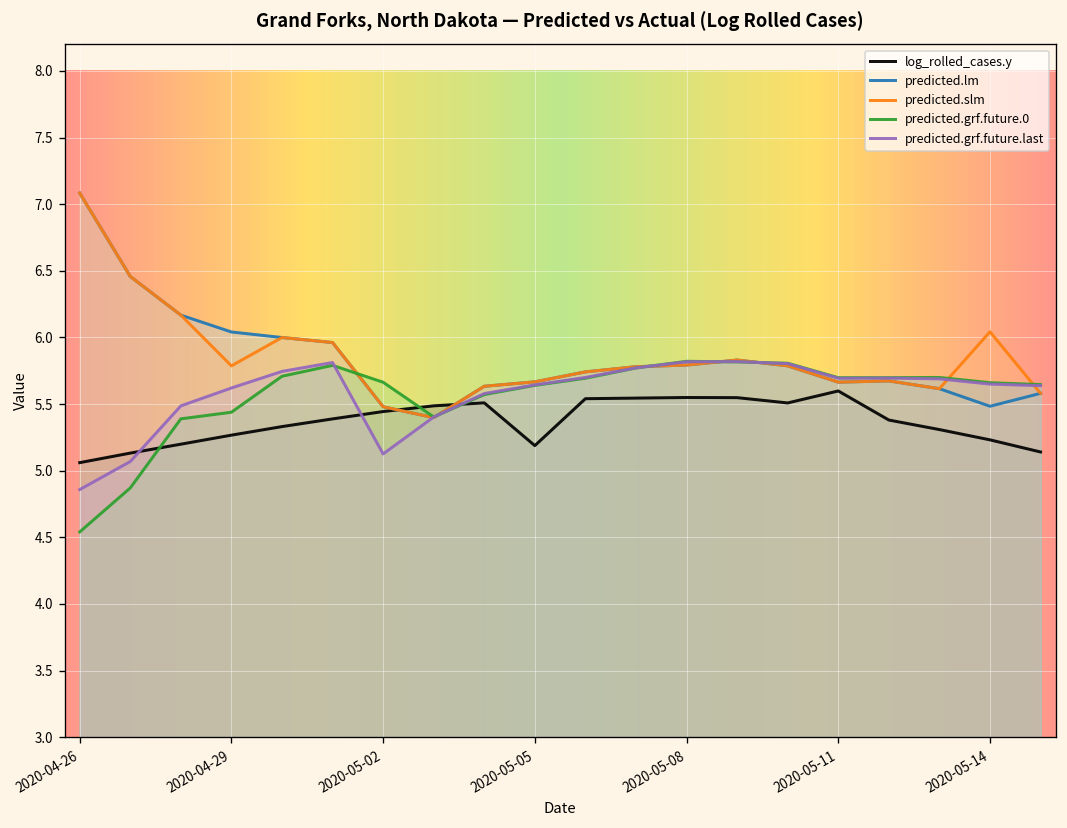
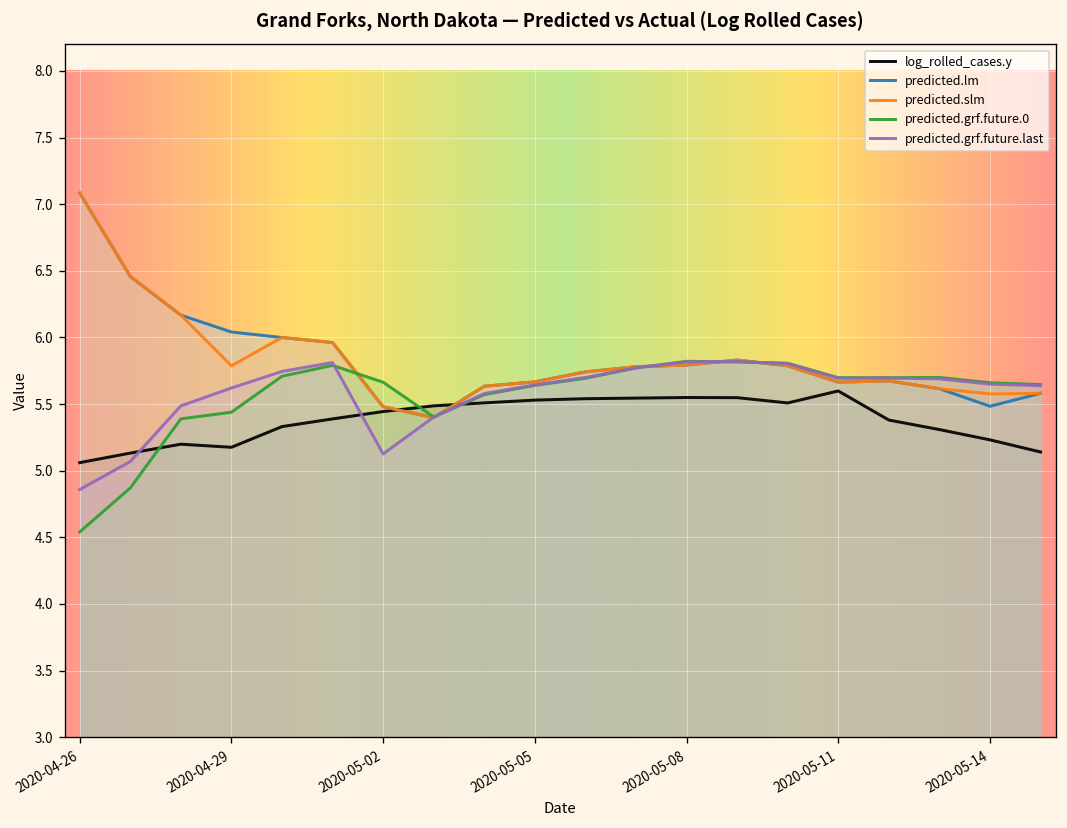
  {
    "log_rolled_cases.y": {
      "2020-04-26": 5.06,
-     "2020-04-29": 5.27,
+     "2020-04-29": 5.18,
      "2020-05-02": 5.44,
-     "2020-05-05": 5.19,
+     "2020-05-05": 5.53,
      "2020-05-08": 5.55,
      "2020-05-11": 5.60,
      "2020-05-14": 5.23
    },
    "predicted.lm": {
      "2020-04-29": 6.04,
      "2020-05-14": 5.48
    },
    "predicted.slm": {
      "2020-04-29": 5.79,
-     "2020-05-14": 6.04
+     "2020-05-14": 5.58
    },
    "predicted.grf.future.0": {
      "2020-04-26": 4.54,
      "2020-04-29": 5.44,
      "2020-05-02": 5.66
    },
    "predicted.grf.future.last": {
      "2020-04-26": 4.86,
      "2020-04-29": 5.62,
      "2020-05-02": 5.13
    }
  }
